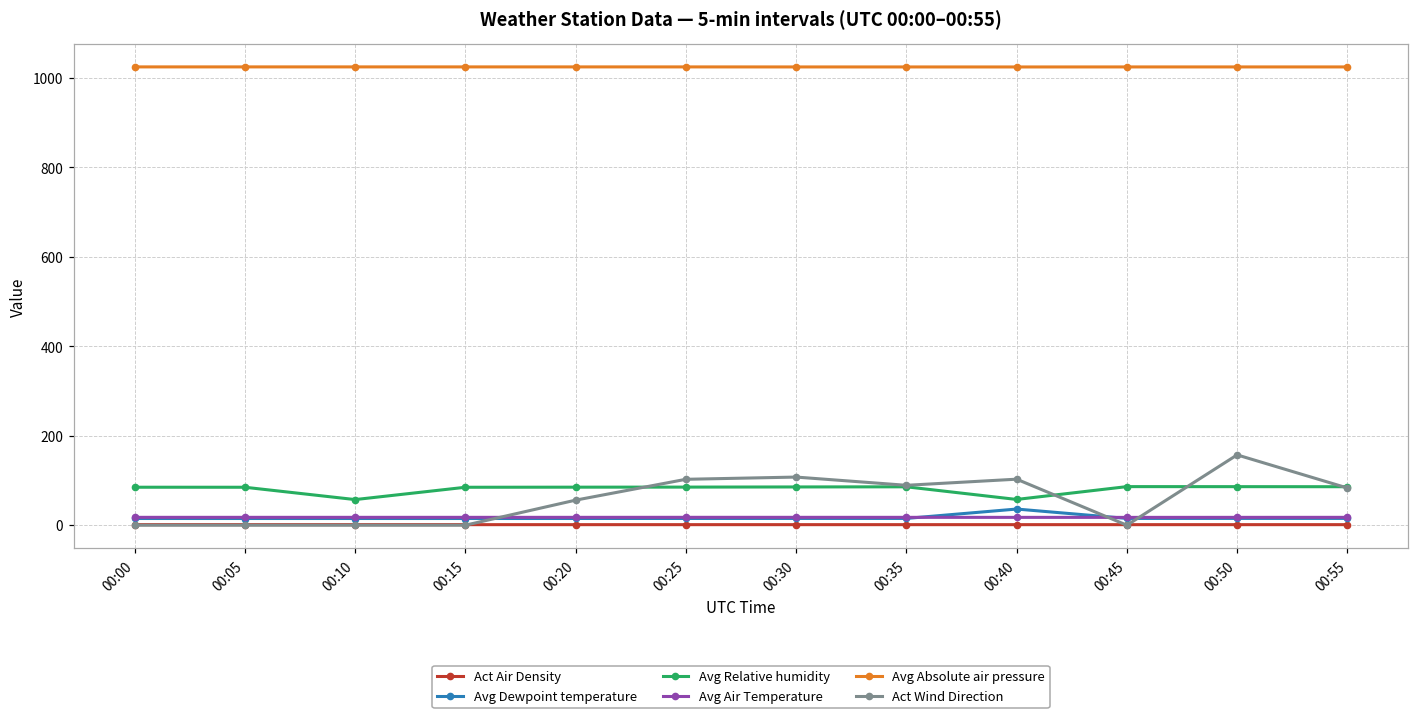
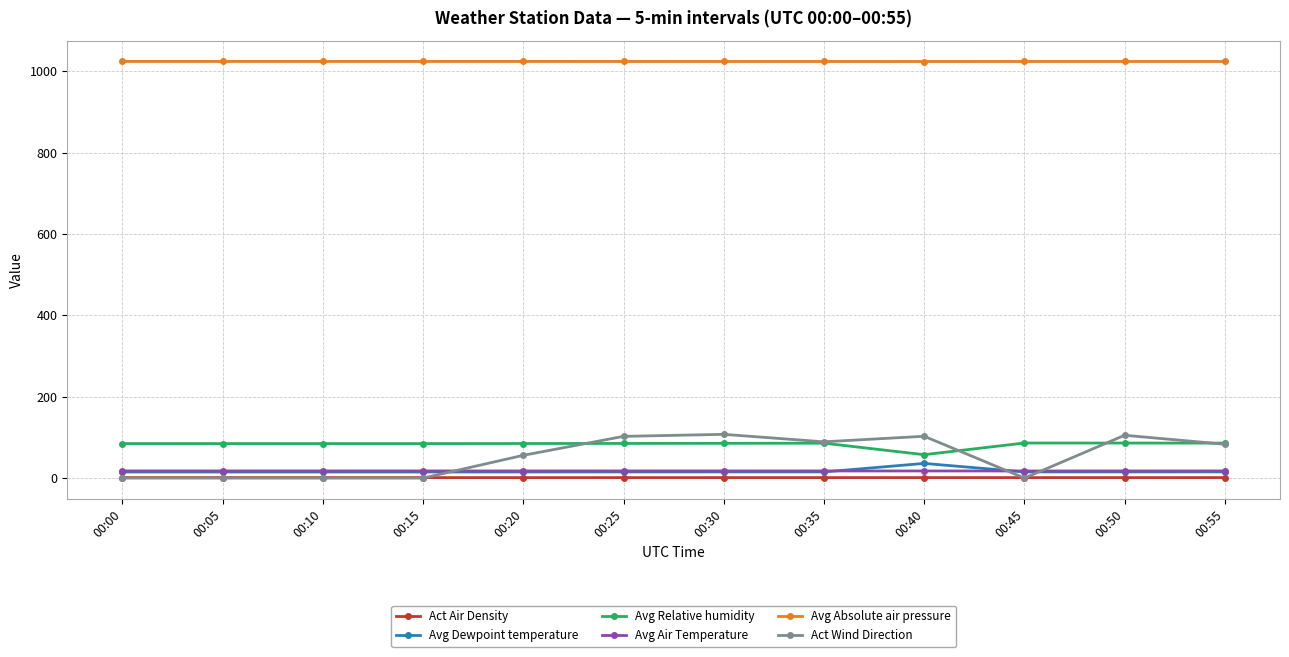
  {
    "Act Air Density": {
      "00:20": 0,
      "00:25": 0,
      "00:30": 0,
      "00:35": 0,
      "00:40": 0,
      "00:50": 0,
      "00:55": 0
    },
    "Avg Dewpoint temperature": {
      "00:40": 40
    },
    "Avg Relative humidity": {
      "00:00": 80,
      "00:05": 80,
-     "00:10": 60,
+     "00:10": 80,
      "00:15": 80,
      "00:20": 90,
      "00:25": 90,
      "00:30": 90,
      "00:40": 60,
      "00:45": 90,
      "00:50": 90
    },
    "Avg Air Temperature": {
      "00:40": 20
    },
    "Avg Absolute air pressure": {
      "00:00": 1020,
      "00:05": 1020,
      "00:10": 1020,
      "00:15": 1020,
      "00:20": 1020,
      "00:25": 1020,
      "00:30": 1020,
      "00:35": 1020,
      "00:40": 1020,
      "00:45": 1020,
      "00:50": 1020,
      "00:55": 1020
    },
    "Act Wind Direction": {
      "00:20": 60,
      "00:25": 100,
      "00:30": 110,
      "00:40": 100,
-     "00:50": 160
+     "00:50": 110
    }
  }
